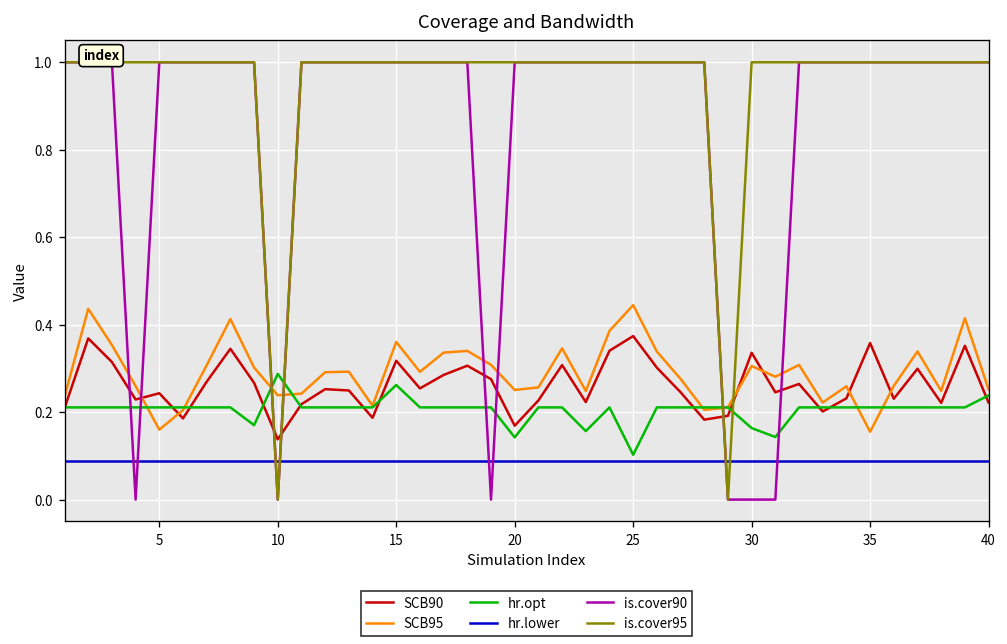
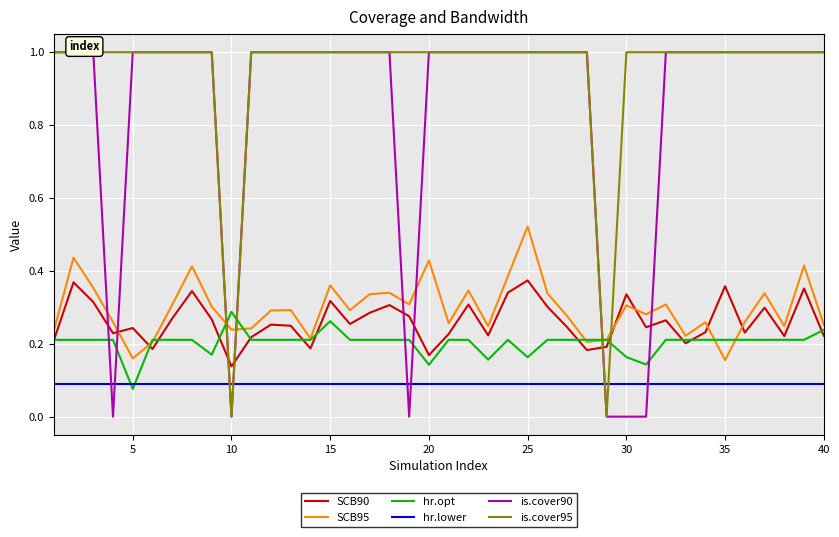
  {
    "SCB90": {
      "5": 0.24,
      "10": 0.14,
      "15": 0.32,
      "20": 0.17,
      "25": 0.37,
      "30": 0.34,
      "35": 0.36,
      "40": 0.22
    },
    "SCB95": {
      "5": 0.16,
      "10": 0.24,
      "15": 0.36,
-     "20": 0.25,
-     "25": 0.44,
+     "20": 0.43,
+     "25": 0.52,
      "30": 0.31,
      "35": 0.16,
      "40": 0.25
    },
    "hr.opt": {
-     "5": 0.21,
+     "5": 0.08,
      "10": 0.29,
      "15": 0.26,
      "20": 0.14,
-     "25": 0.10,
+     "25": 0.16,
      "30": 0.16,
      "35": 0.21,
      "40": 0.24
    },
    "hr.lower": {
      "5": 0.09,
      "10": 0.09,
      "15": 0.09,
      "20": 0.09,
      "25": 0.09,
      "30": 0.09,
      "35": 0.09,
      "40": 0.09
    },
    "is.cover90": {
      "30": 0.00
    },
    "is.cover95": {
      "30": 1.00
    }
  }
